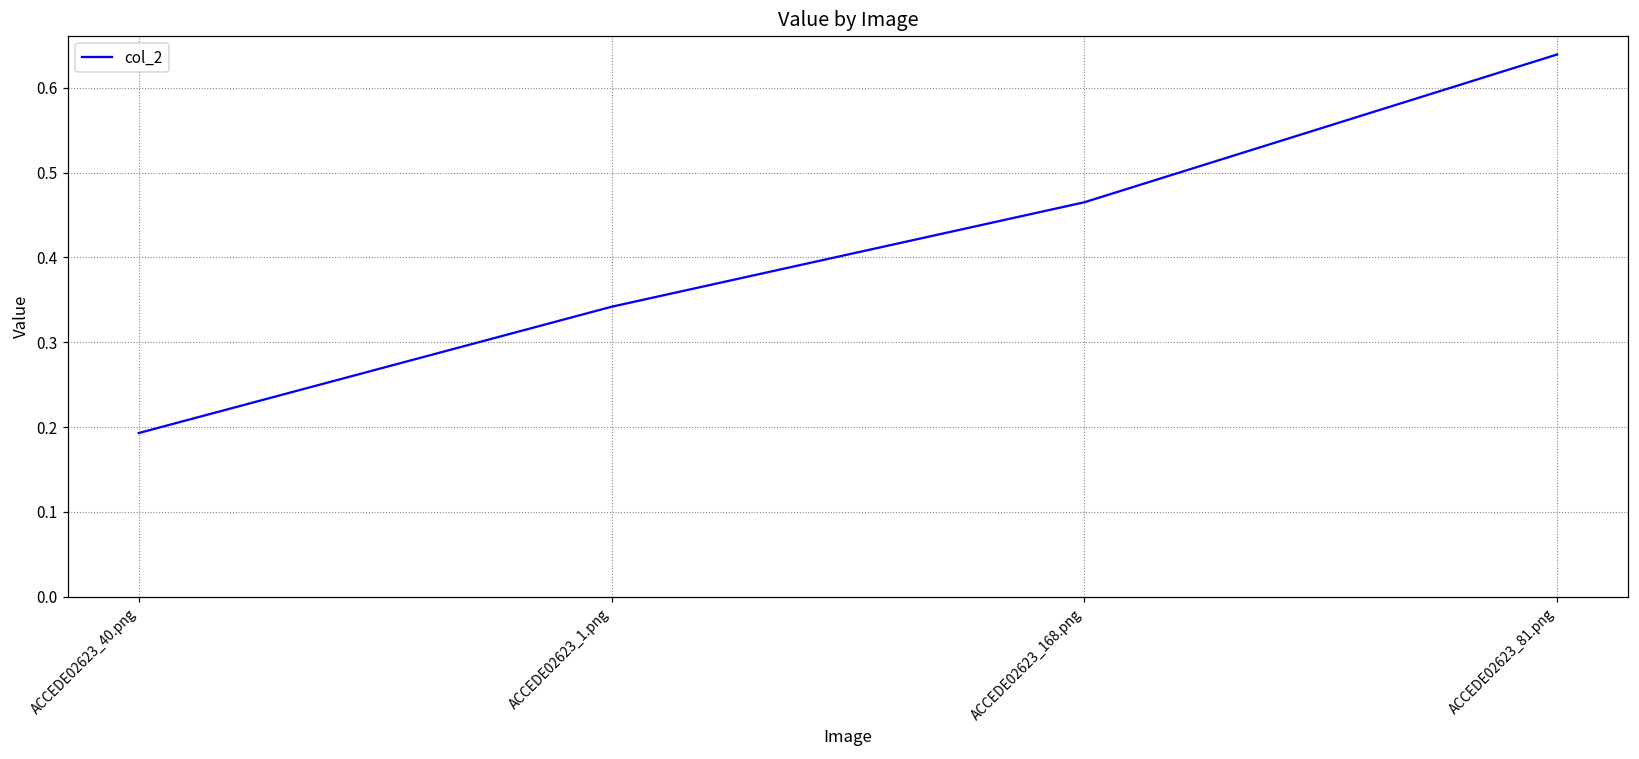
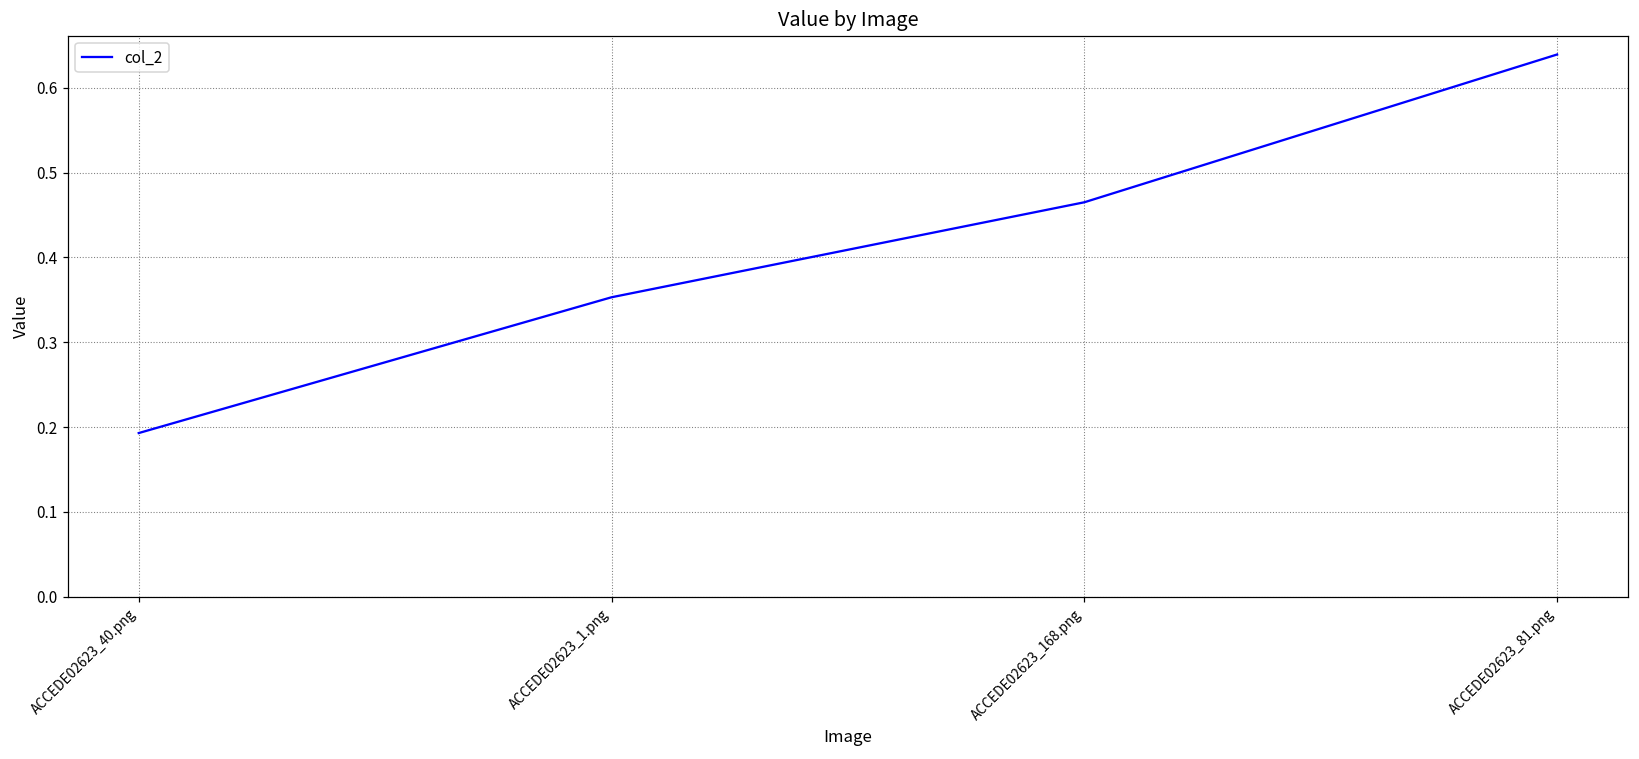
  {
    "ACCEDE02623_40.png": 0.19,
-   "ACCEDE02623_1.png": 0.34,
+   "ACCEDE02623_1.png": 0.35,
    "ACCEDE02623_168.png": 0.46,
    "ACCEDE02623_81.png": 0.64
  }
